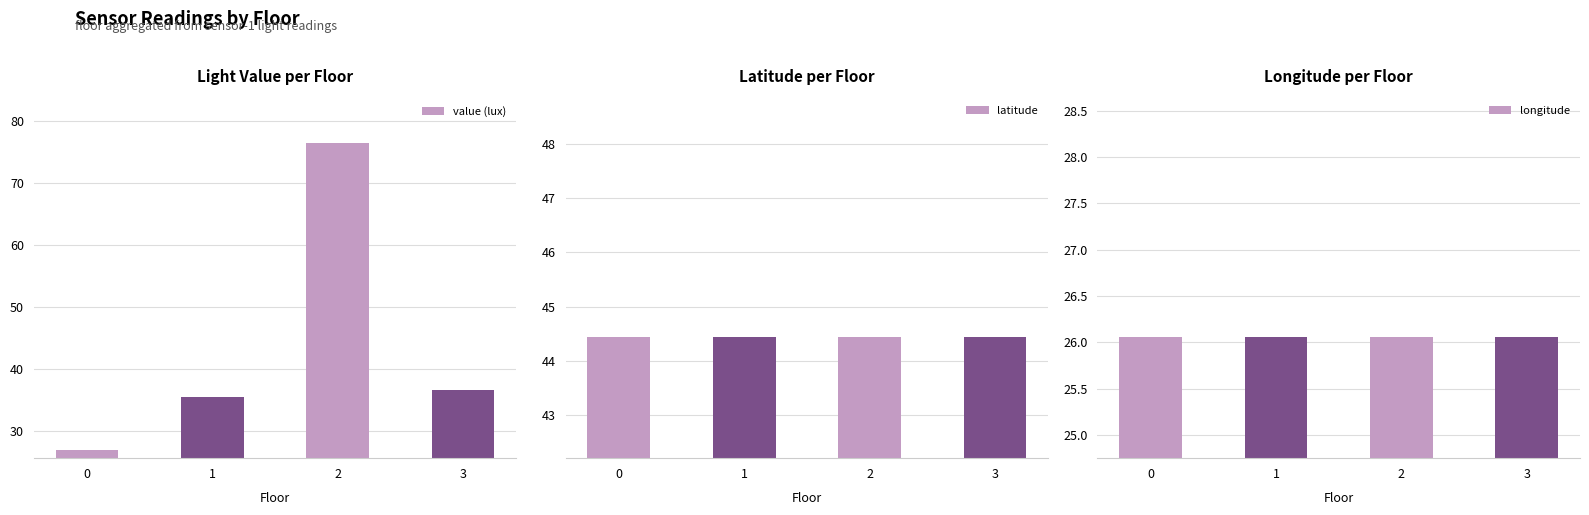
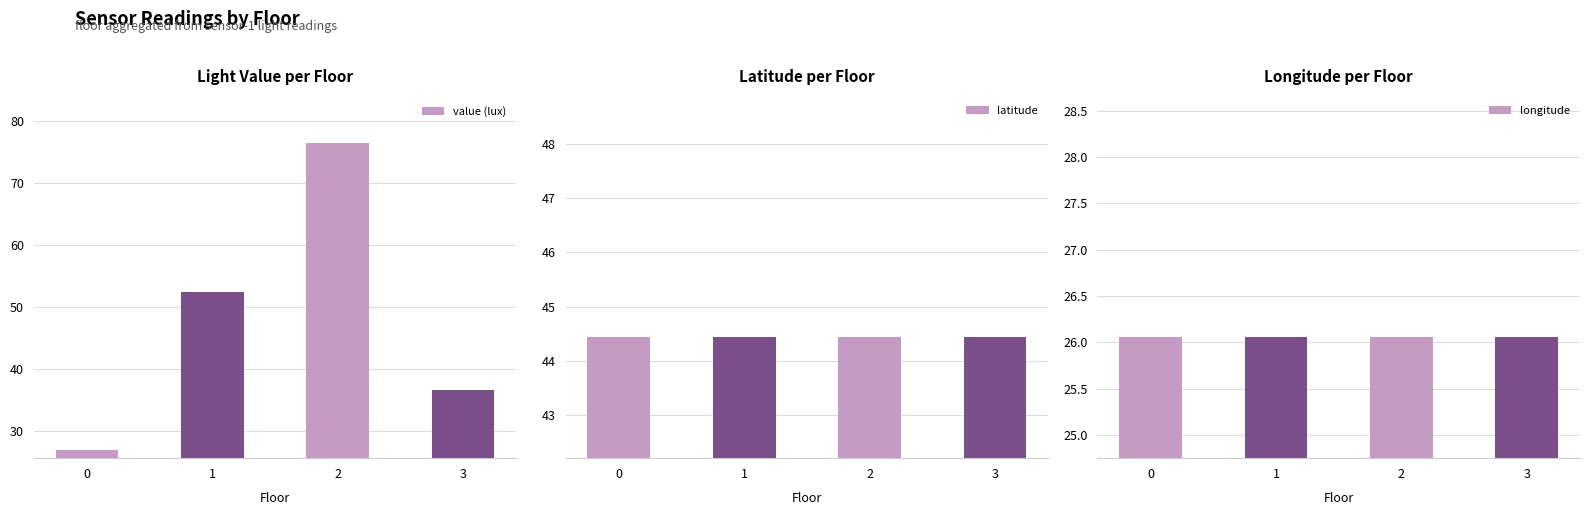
  {
    "Light Value per Floor": {
      "0": 27,
-     "1": 36,
+     "1": 53,
      "2": 76,
      "3": 37
    },
    "Latitude per Floor": {
      "0": 44.4,
      "1": 44.4,
      "2": 44.4,
      "3": 44.4
    },
    "Longitude per Floor": {
      "0": 26.1,
      "1": 26.1,
      "2": 26.1,
      "3": 26.1
    }
  }
